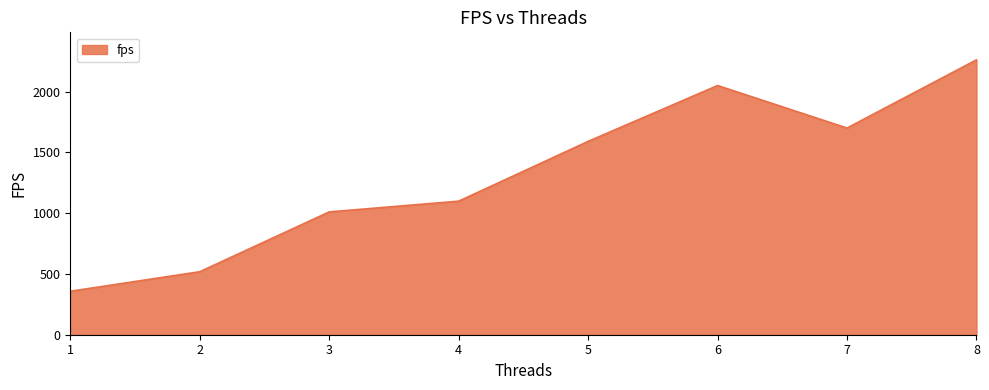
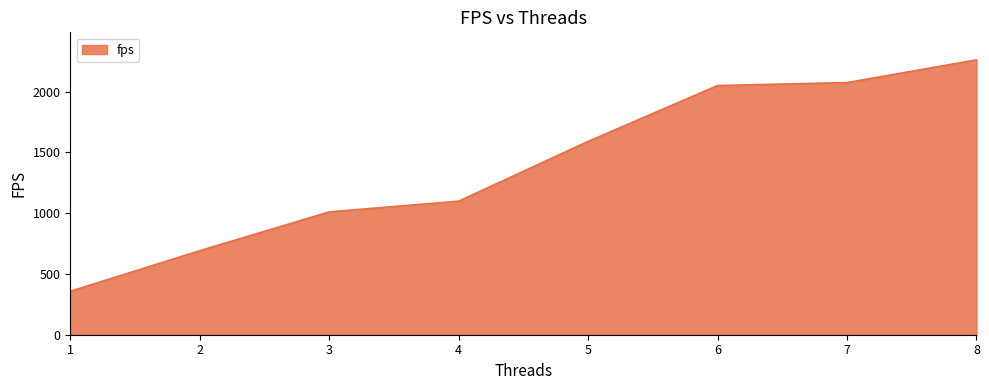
  {
    "1": 360,
-   "2": 520,
+   "2": 690,
    "3": 1010,
    "4": 1100,
    "5": 1590,
    "6": 2050,
-   "7": 1700,
+   "7": 2070,
    "8": 2260
  }
